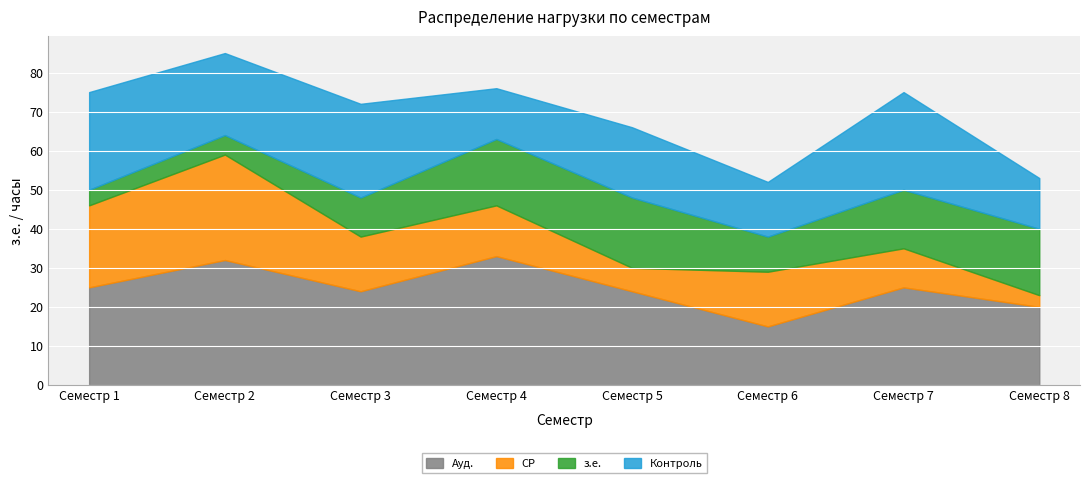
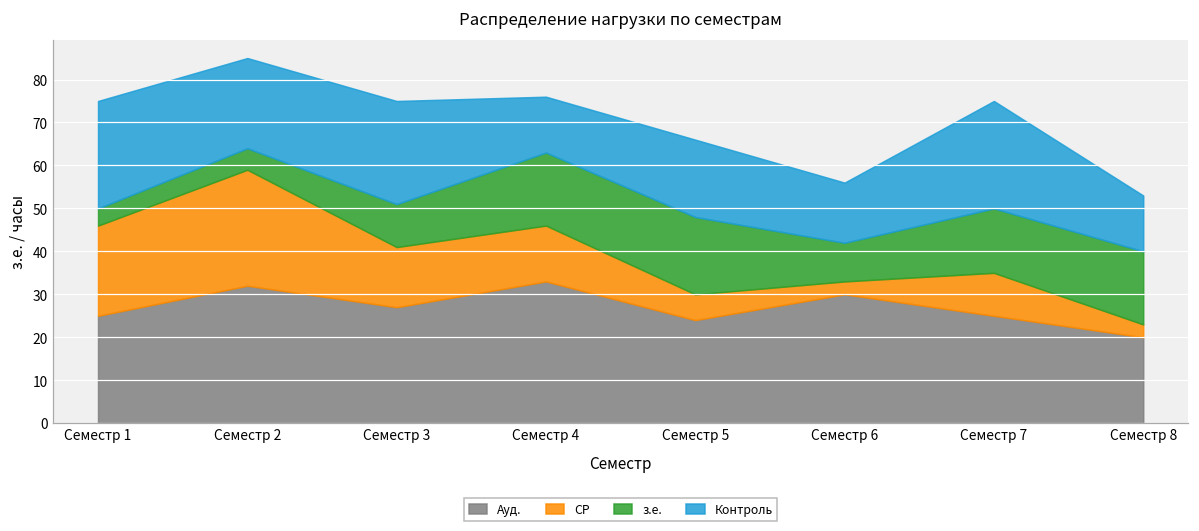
  {
    "Ауд.": {
      "Семестр 1": 25,
      "Семестр 2": 32,
-     "Семестр 3": 24,
+     "Семестр 3": 27,
      "Семестр 4": 33,
      "Семестр 5": 24,
-     "Семестр 6": 15,
+     "Семестр 6": 30,
      "Семестр 7": 25,
      "Семестр 8": 20
    },
    "СР": {
      "Семестр 1": 21,
      "Семестр 2": 27,
      "Семестр 3": 14,
      "Семестр 4": 13,
      "Семестр 5": 6,
-     "Семестр 6": 14,
+     "Семестр 6": 3,
      "Семестр 7": 10,
      "Семестр 8": 3
    },
    "з.е.": {
      "Семестр 1": 4,
      "Семестр 2": 5,
      "Семестр 3": 10,
      "Семестр 4": 17,
      "Семестр 5": 18,
      "Семестр 6": 9,
      "Семестр 7": 15,
      "Семестр 8": 17
    },
    "Контроль": {
      "Семестр 1": 25,
      "Семестр 2": 21,
      "Семестр 3": 24,
      "Семестр 4": 13,
      "Семестр 5": 18,
      "Семестр 6": 14,
      "Семестр 7": 25,
      "Семестр 8": 13
    }
  }
